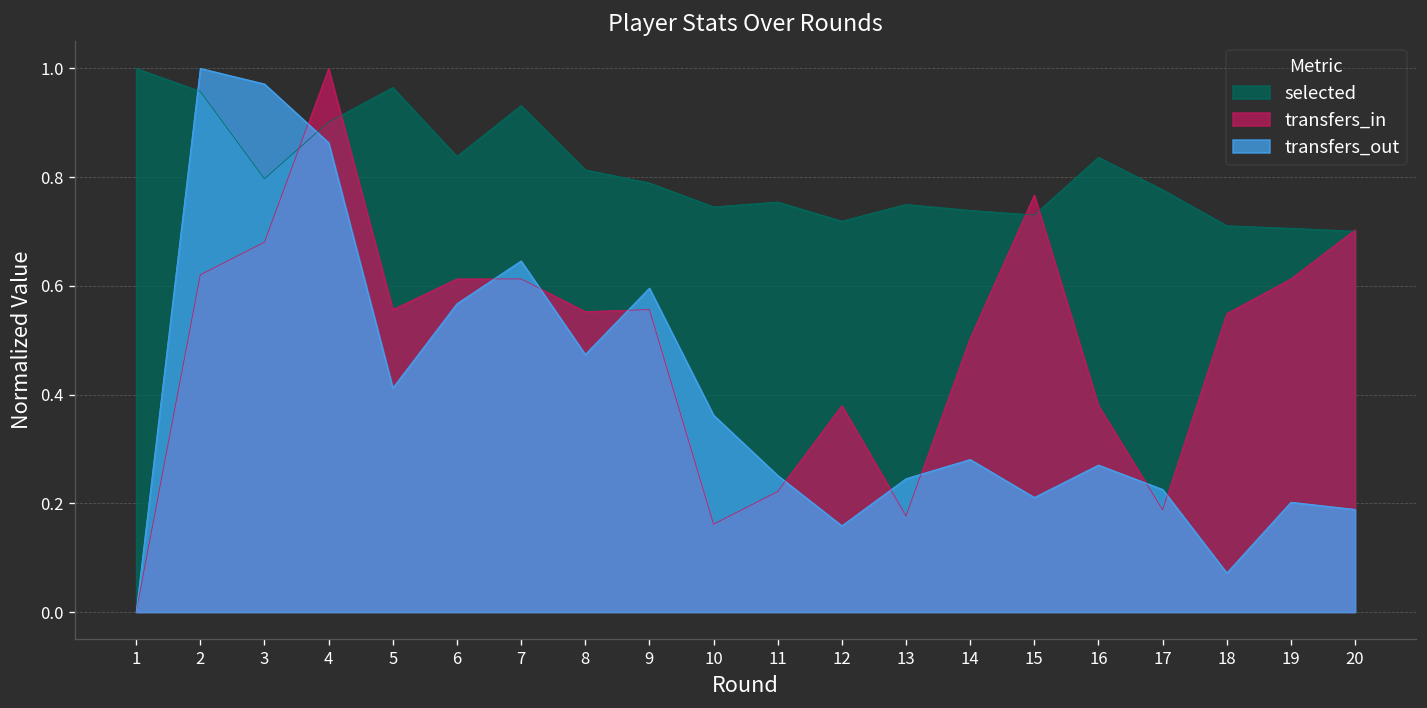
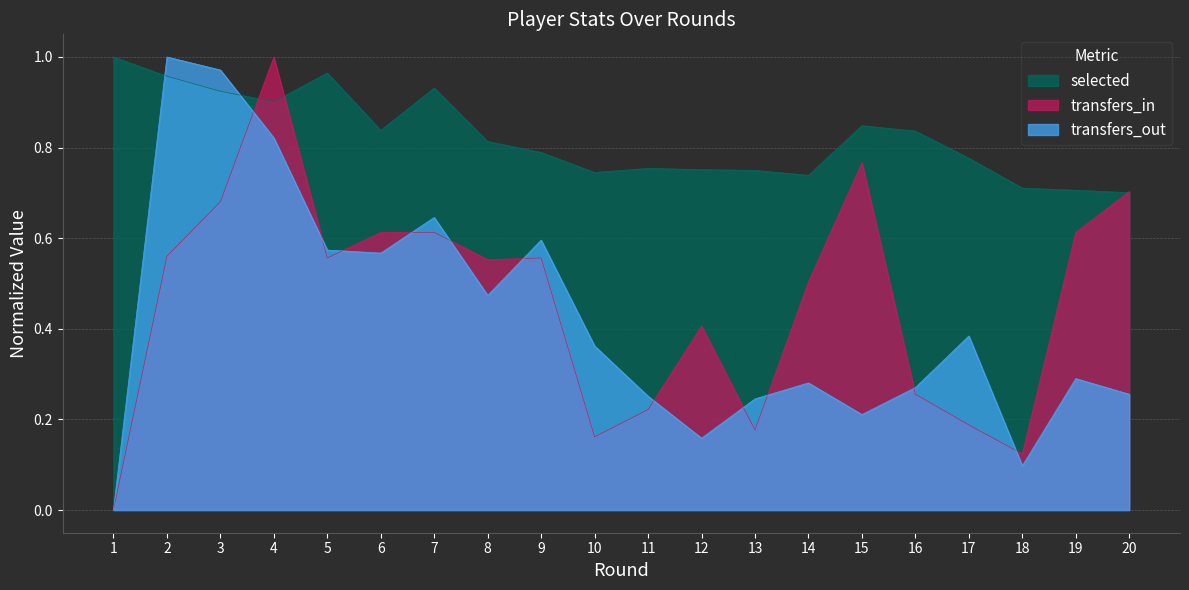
  {
    "selected": {
      "1": 1.00,
      "2": 0.96,
-     "3": 0.80,
+     "3": 0.92,
      "4": 0.90,
      "5": 0.96,
      "6": 0.84,
      "7": 0.93,
      "8": 0.81,
      "9": 0.79,
      "10": 0.75,
      "11": 0.75,
-     "12": 0.72,
+     "12": 0.75,
      "13": 0.75,
      "14": 0.74,
-     "15": 0.73,
+     "15": 0.85,
      "16": 0.84,
      "17": 0.78,
      "18": 0.71,
      "19": 0.71
    },
    "transfers_in": {
-     "2": 0.62,
+     "2": 0.56,
      "3": 0.68,
      "4": 1.00,
      "5": 0.56,
      "6": 0.61,
      "7": 0.61,
      "8": 0.55,
      "9": 0.56,
      "10": 0.16,
      "11": 0.22,
-     "12": 0.38,
+     "12": 0.41,
      "13": 0.18,
      "14": 0.50,
      "15": 0.77,
-     "16": 0.38,
+     "16": 0.26,
      "17": 0.19,
-     "18": 0.55,
+     "18": 0.12,
      "19": 0.61
    },
    "transfers_out": {
      "2": 1.00,
      "3": 0.97,
-     "4": 0.86,
-     "5": 0.41,
+     "4": 0.82,
+     "5": 0.57,
      "6": 0.57,
      "7": 0.65,
      "8": 0.47,
      "9": 0.60,
      "10": 0.36,
      "11": 0.25,
      "12": 0.16,
      "13": 0.25,
      "14": 0.28,
      "15": 0.21,
      "16": 0.27,
-     "17": 0.23,
-     "18": 0.07,
-     "19": 0.20,
-     "20": 0.19
+     "17": 0.38,
+     "18": 0.10,
+     "19": 0.29,
+     "20": 0.26
    }
  }
